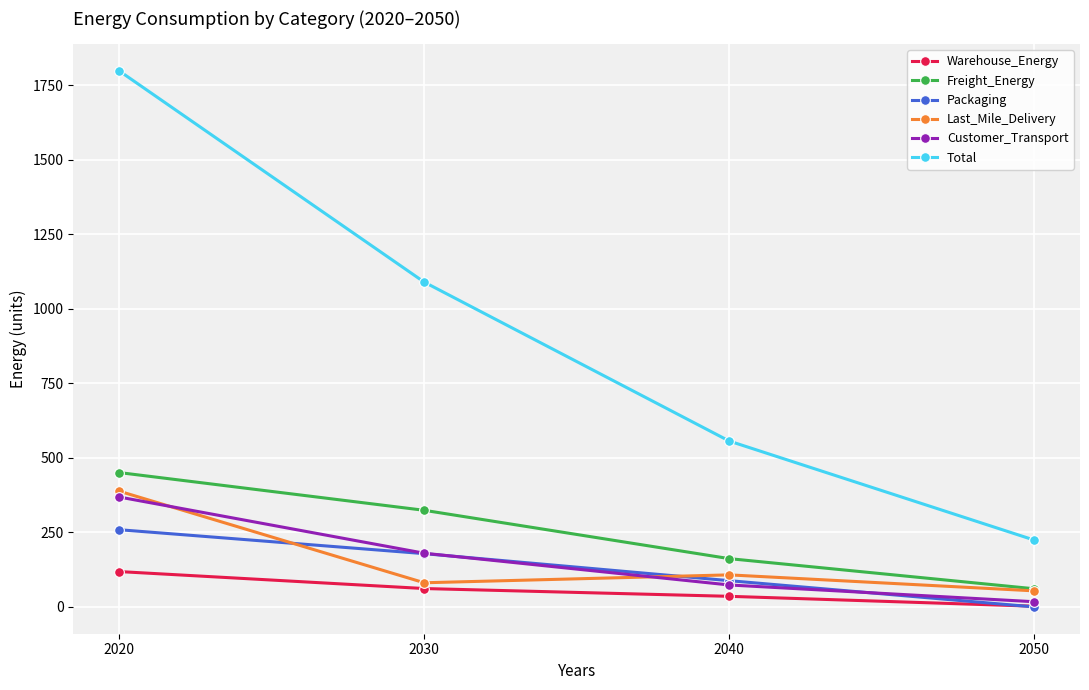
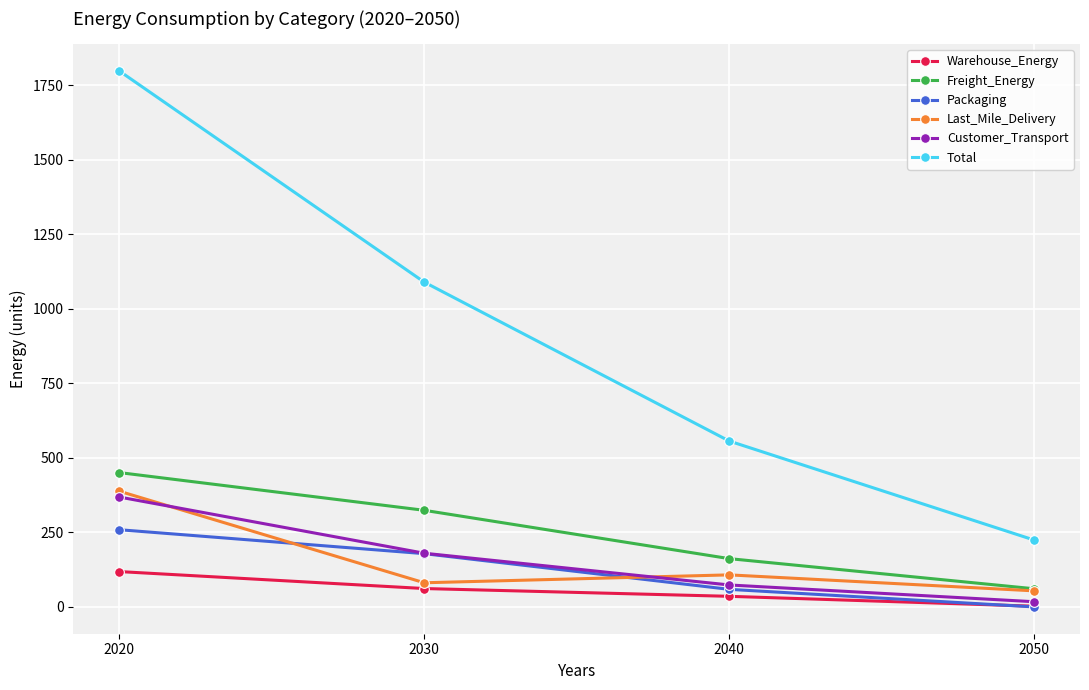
  {
    "Warehouse_Energy": {
      "2020": 120,
      "2030": 60,
      "2040": 40
    },
    "Freight_Energy": {
      "2020": 450,
      "2030": 320,
      "2040": 160
    },
    "Packaging": {
      "2020": 260,
-     "2040": 90
+     "2040": 60
    },
    "Last_Mile_Delivery": {
      "2020": 390,
      "2030": 80,
      "2040": 110
    },
    "Customer_Transport": {
      "2020": 370,
      "2040": 70,
      "2050": 20
    },
    "Total": {
      "2020": 1800,
      "2030": 1090,
      "2040": 560,
      "2050": 220
    }
  }
